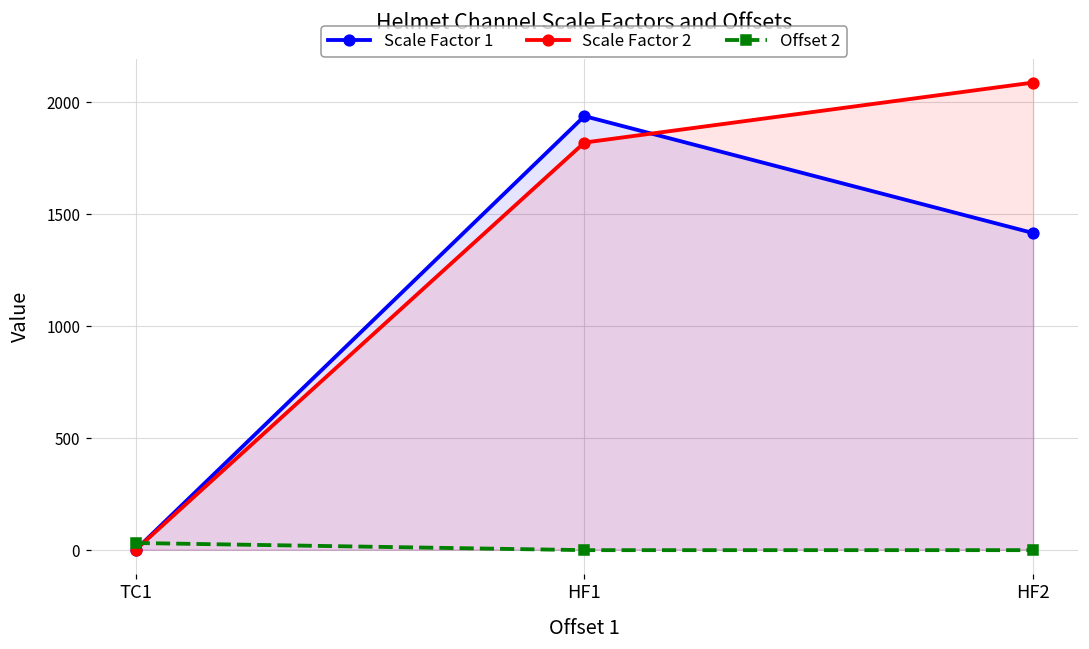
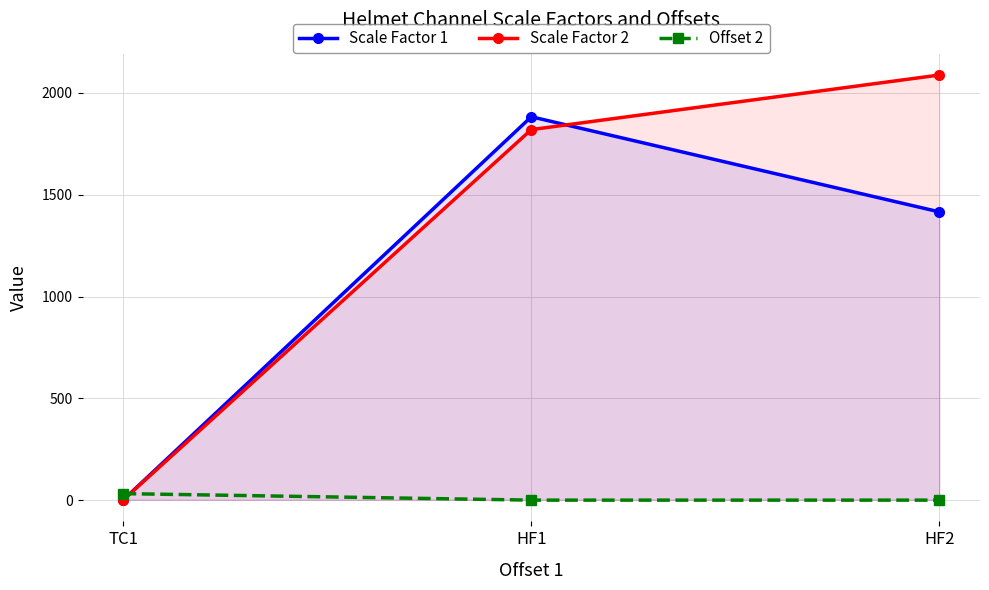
  {
    "Scale Factor 1": {
-     "HF1": 1940,
+     "HF1": 1880,
      "HF2": 1420
    },
    "Scale Factor 2": {
      "HF1": 1820,
      "HF2": 2090
    },
    "Offset 2": {
      "TC1": 30,
      "HF1": 0,
      "HF2": 0
    }
  }
